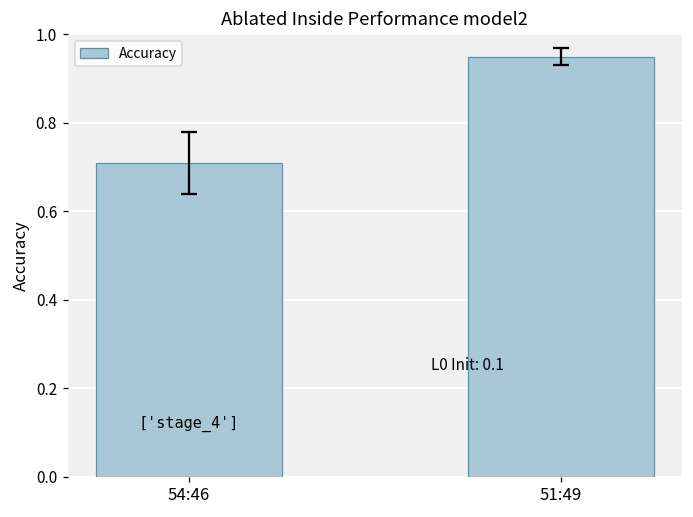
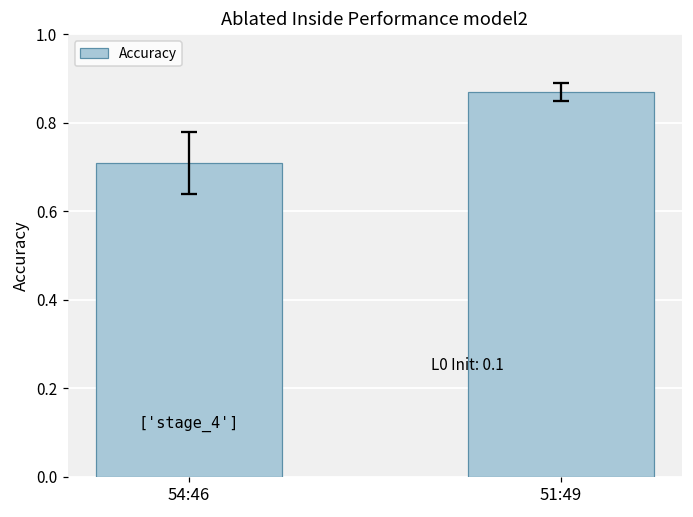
  {
    "Accuracy": {
-     "51:49": 0.95
+     "51:49": 0.87
    }
  }
